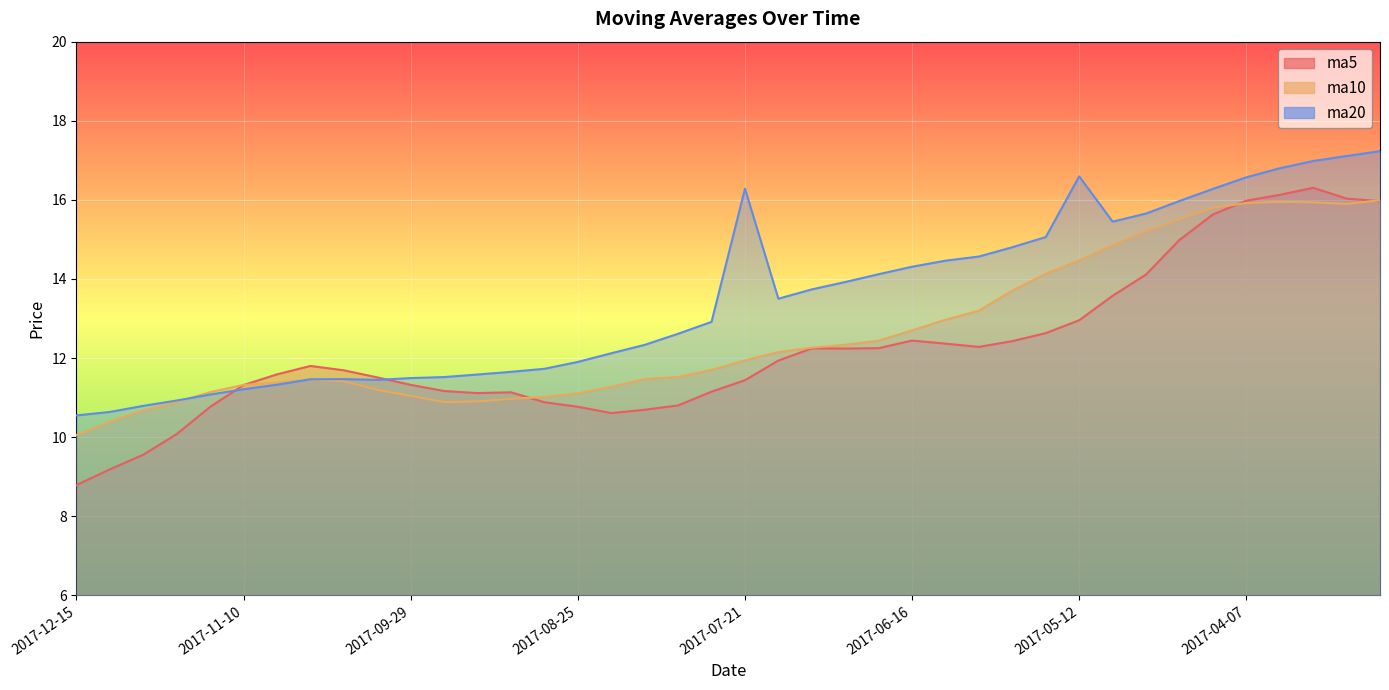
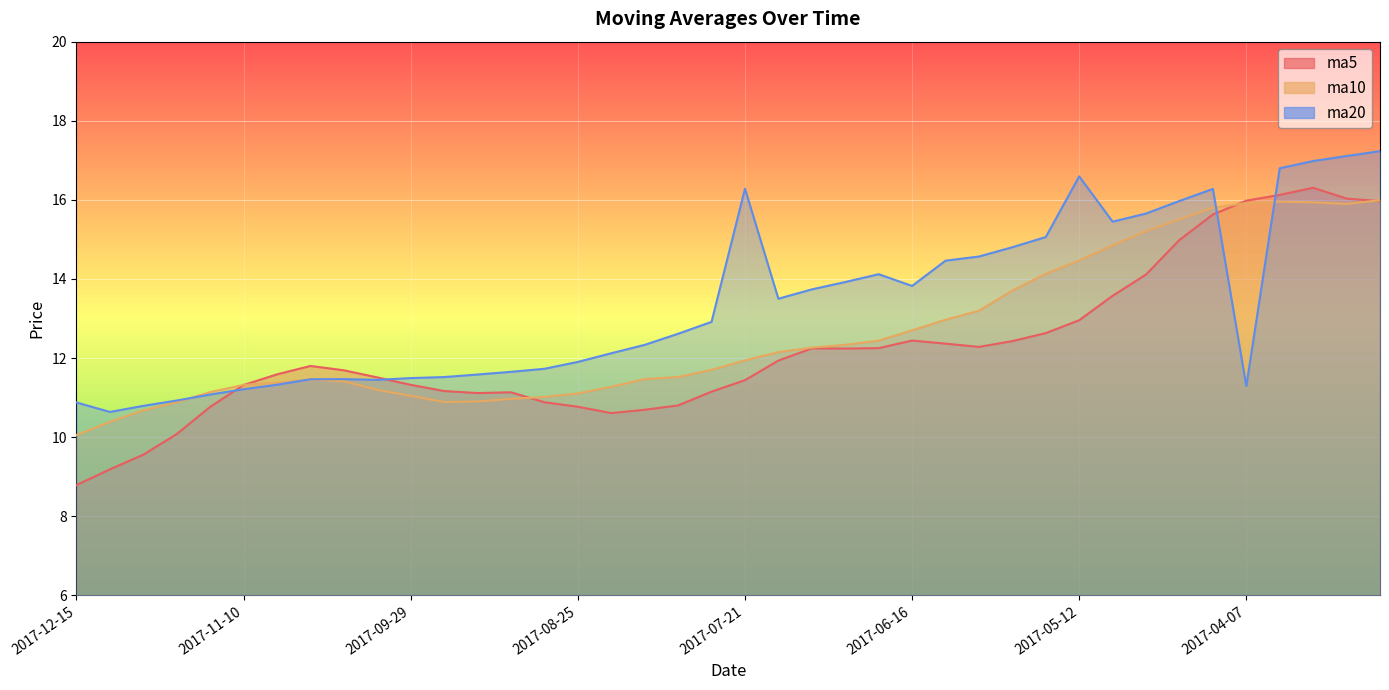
  {
    "ma20": {
-     "2017-12-15": 10.5,
+     "2017-12-15": 10.9,
      "2017-11-10": 11.2,
      "2017-09-29": 11.5,
      "2017-08-25": 11.9,
      "2017-07-21": 16.3,
-     "2017-06-16": 14.3,
+     "2017-06-16": 13.8,
      "2017-05-12": 16.6,
-     "2017-04-07": 16.6
+     "2017-04-07": 11.3
    }
  }
